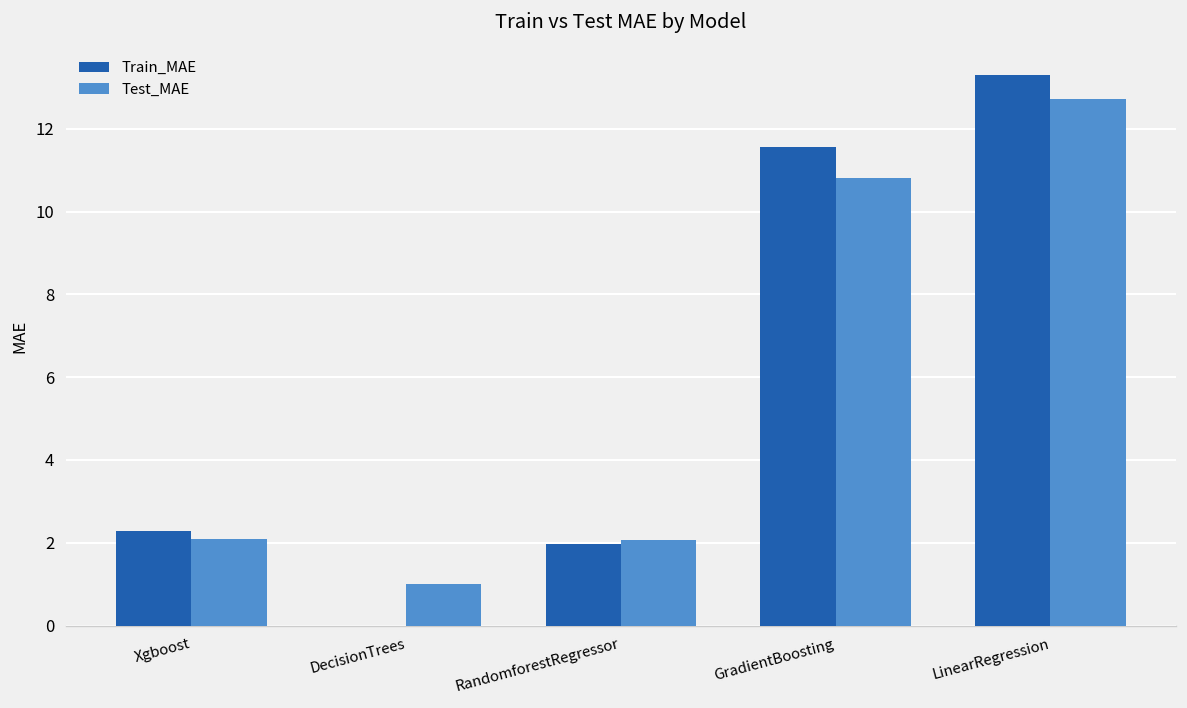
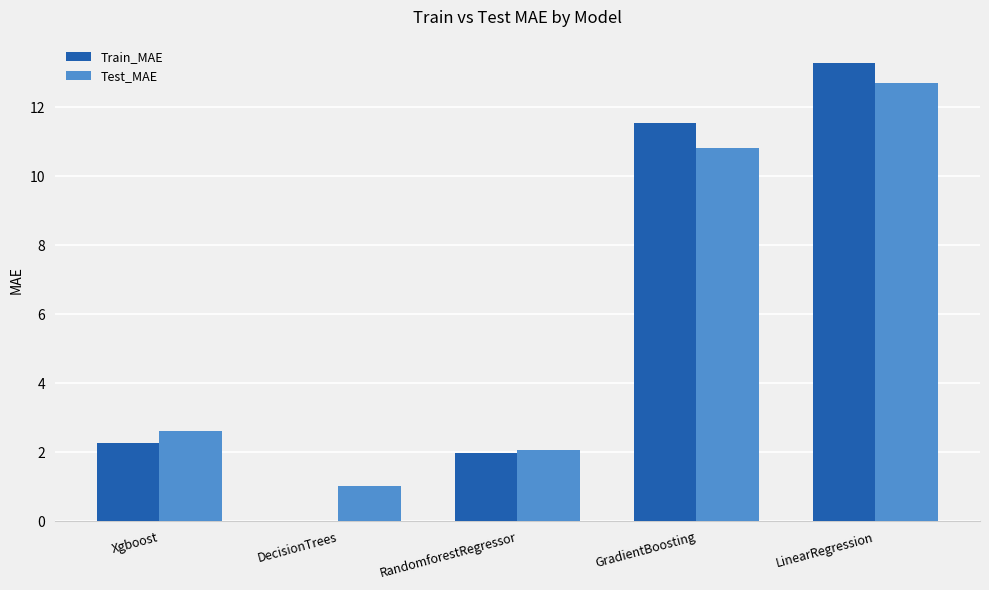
  {
    "Train_MAE": {
      "Xgboost": 2.3,
      "RandomforestRegressor": 2.0,
      "GradientBoosting": 11.6,
      "LinearRegression": 13.3
    },
    "Test_MAE": {
-     "Xgboost": 2.1,
+     "Xgboost": 2.6,
      "DecisionTrees": 1.0,
      "RandomforestRegressor": 2.1,
      "GradientBoosting": 10.8,
      "LinearRegression": 12.7
    }
  }
